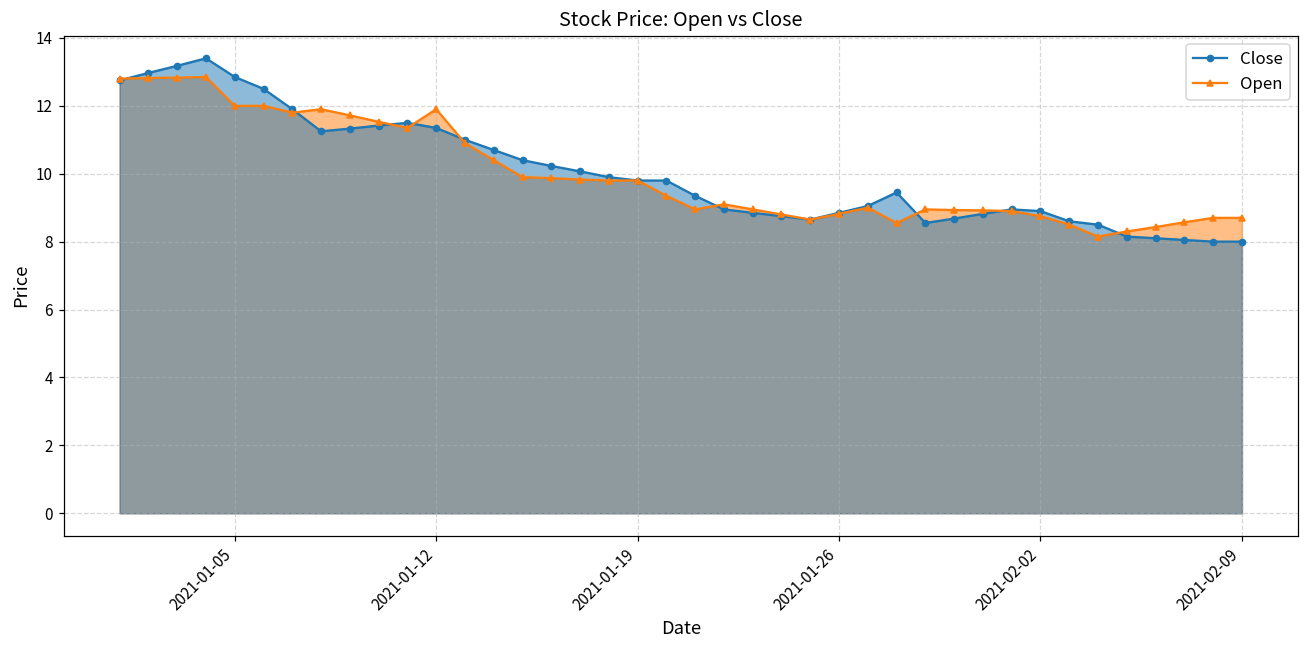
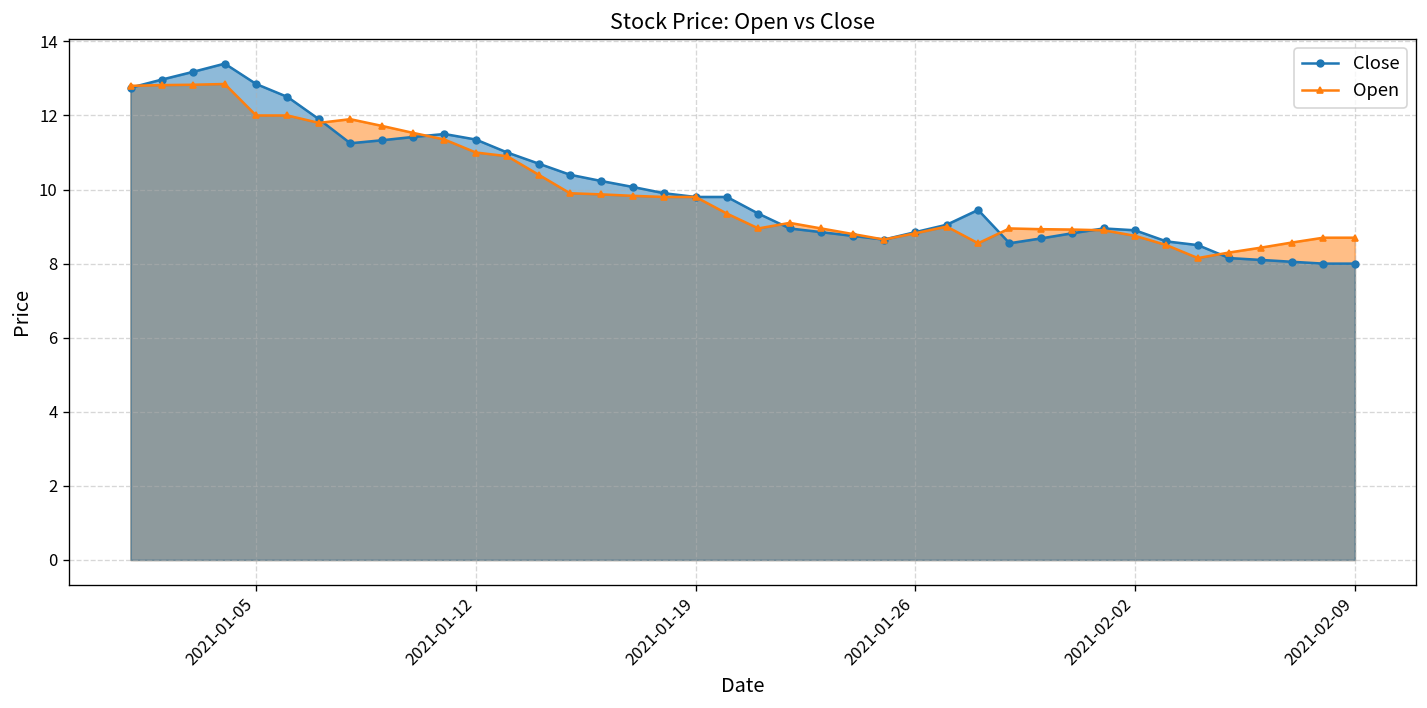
  {
    "Close": {
      "2021-01-05": 12.9,
      "2021-01-12": 11.4,
      "2021-02-02": 8.9,
      "2021-02-09": 8.0
    },
    "Open": {
      "2021-01-05": 12.0,
-     "2021-01-12": 11.9,
+     "2021-01-12": 11.0,
      "2021-02-02": 8.8,
      "2021-02-09": 8.7
    }
  }
